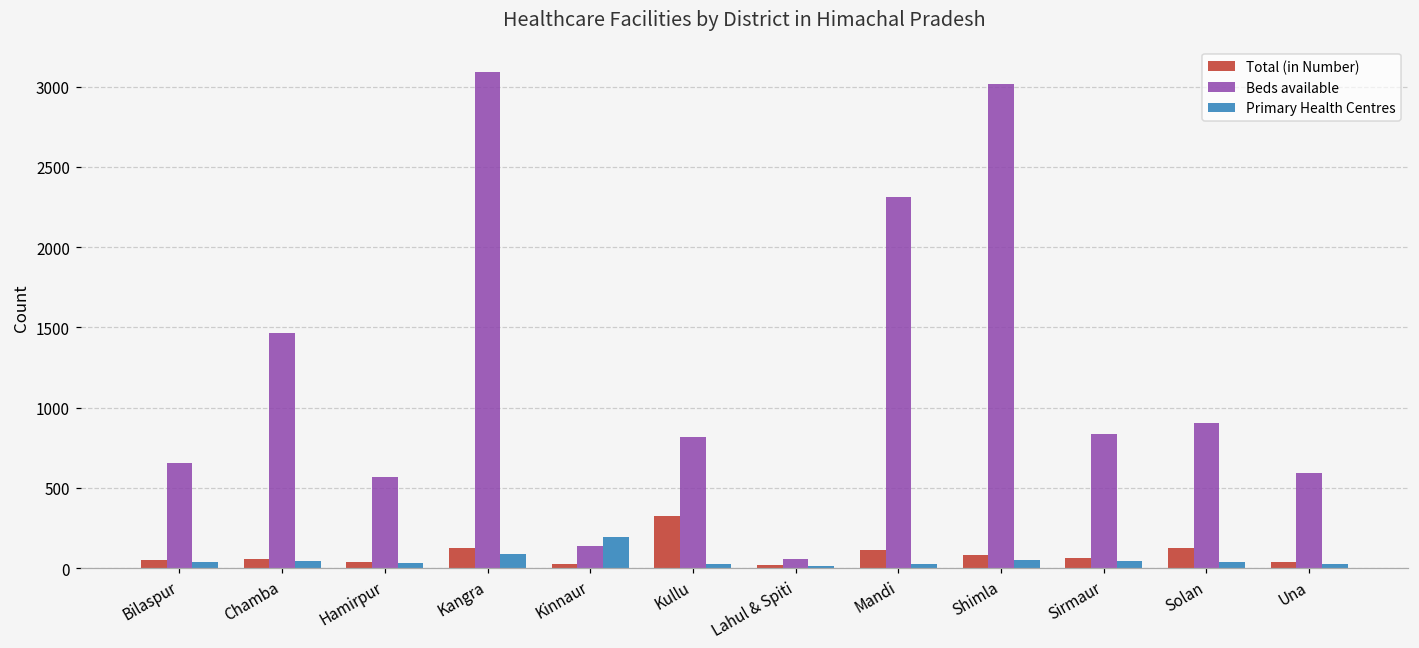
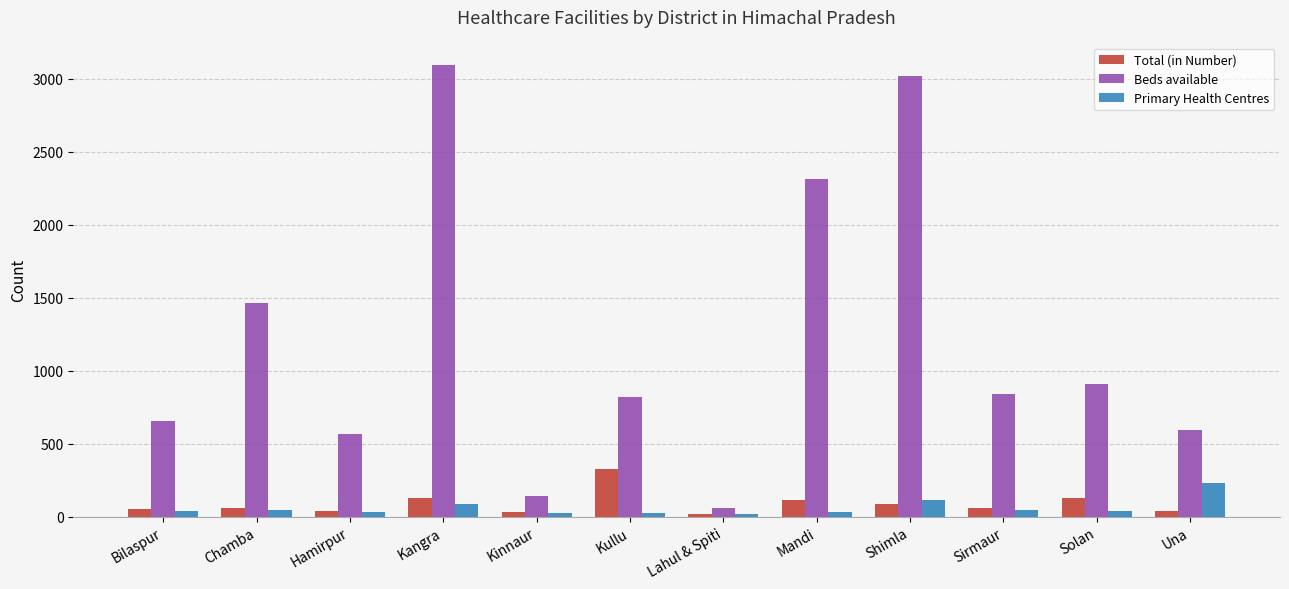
  {
    "Total (in Number)": {
      "Bilaspur": 50,
      "Chamba": 60,
      "Hamirpur": 40,
      "Kangra": 130,
      "Kinnaur": 30,
      "Kullu": 320,
      "Lahul & Spiti": 20,
      "Mandi": 110,
      "Shimla": 90,
      "Sirmaur": 60,
      "Solan": 130,
      "Una": 40
    },
    "Beds available": {
      "Bilaspur": 660,
      "Chamba": 1470,
      "Hamirpur": 570,
      "Kangra": 3090,
      "Kinnaur": 140,
      "Kullu": 820,
      "Lahul & Spiti": 60,
      "Mandi": 2310,
      "Shimla": 3020,
      "Sirmaur": 840,
      "Solan": 910,
      "Una": 590
    },
    "Primary Health Centres": {
      "Bilaspur": 40,
      "Chamba": 50,
      "Hamirpur": 30,
      "Kangra": 90,
-     "Kinnaur": 200,
+     "Kinnaur": 20,
      "Kullu": 20,
      "Mandi": 30,
-     "Shimla": 50,
+     "Shimla": 120,
      "Sirmaur": 50,
      "Solan": 40,
-     "Una": 20
+     "Una": 230
    }
  }
